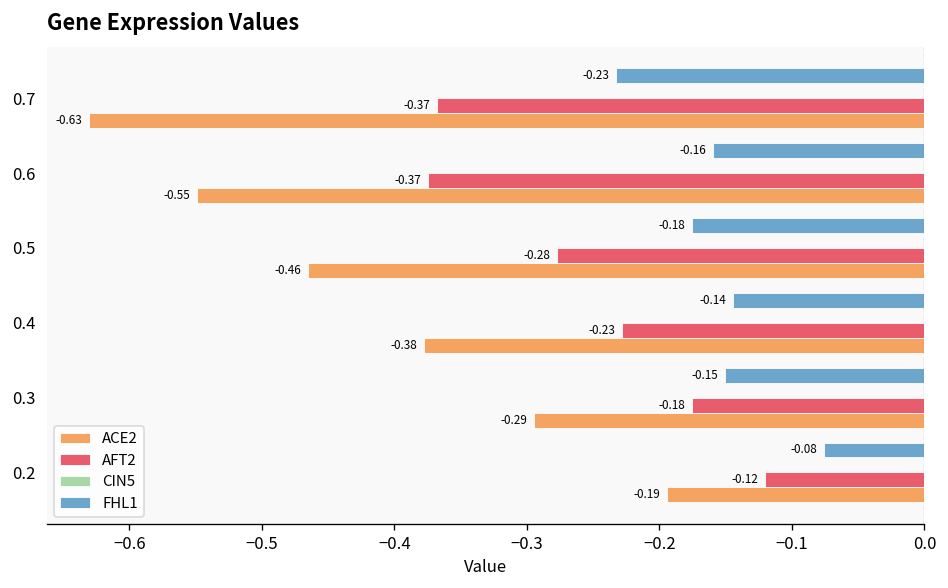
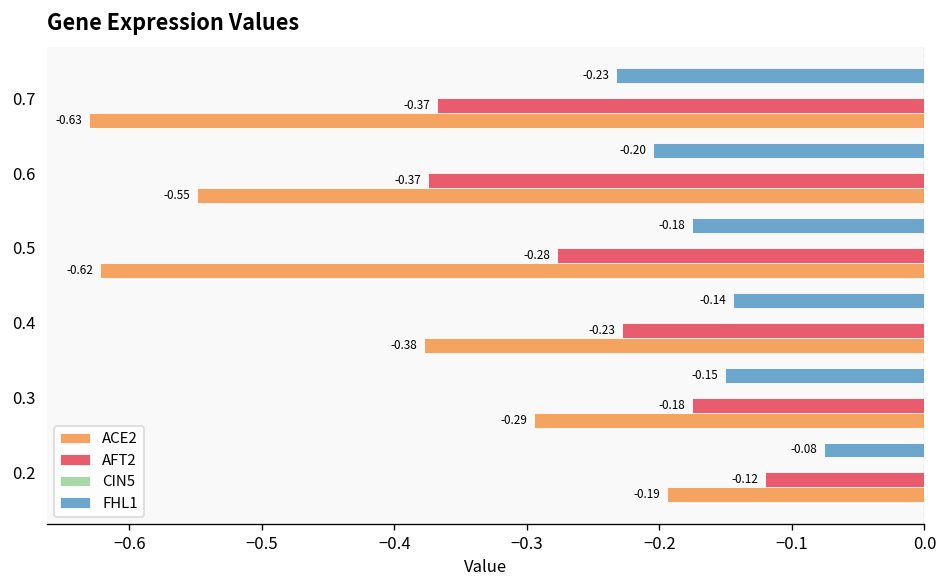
  {
    "ACE2": {
      "0.7": -0.63,
      "0.6": -0.55,
-     "0.5": -0.46,
+     "0.5": -0.62,
      "0.4": -0.38,
      "0.3": -0.29,
      "0.2": -0.19
    },
    "AFT2": {
      "0.7": -0.37,
      "0.6": -0.37,
      "0.5": -0.28,
      "0.4": -0.23,
      "0.3": -0.18,
      "0.2": -0.12
    },
    "CIN5": {
      "0.7": 0.000,
      "0.6": 0.000,
      "0.5": 0.000,
      "0.4": 0.000,
      "0.3": 0.000,
      "0.2": 0.000
    },
    "FHL1": {
      "0.7": -0.23,
-     "0.6": -0.16,
+     "0.6": -0.20,
      "0.5": -0.18,
      "0.4": -0.14,
      "0.3": -0.15,
      "0.2": -0.08
    }
  }
